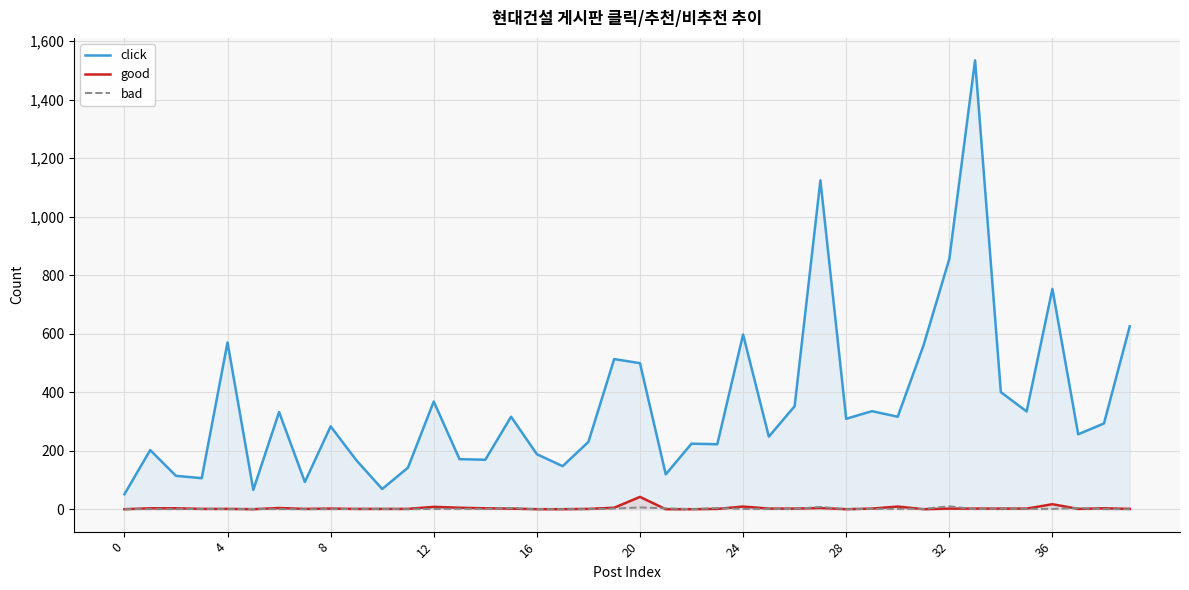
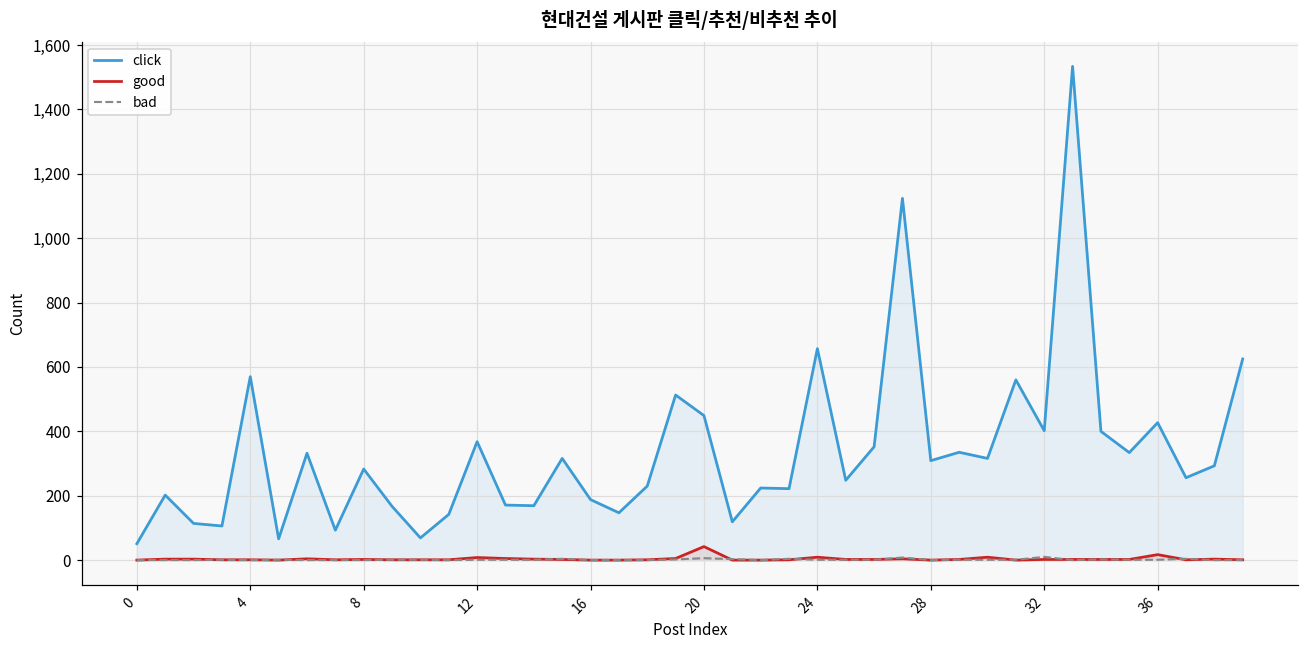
  {
    "click": {
      "0": 50,
      "4": 570,
      "8": 280,
      "12": 370,
      "16": 190,
-     "20": 500,
-     "24": 600,
+     "20": 450,
+     "24": 660,
      "28": 310,
-     "32": 860,
-     "36": 750
+     "32": 400,
+     "36": 430
    },
    "good": {
      "20": 40,
      "36": 20
    },
    "bad": {
      "20": 10,
      "36": 0
    }
  }
